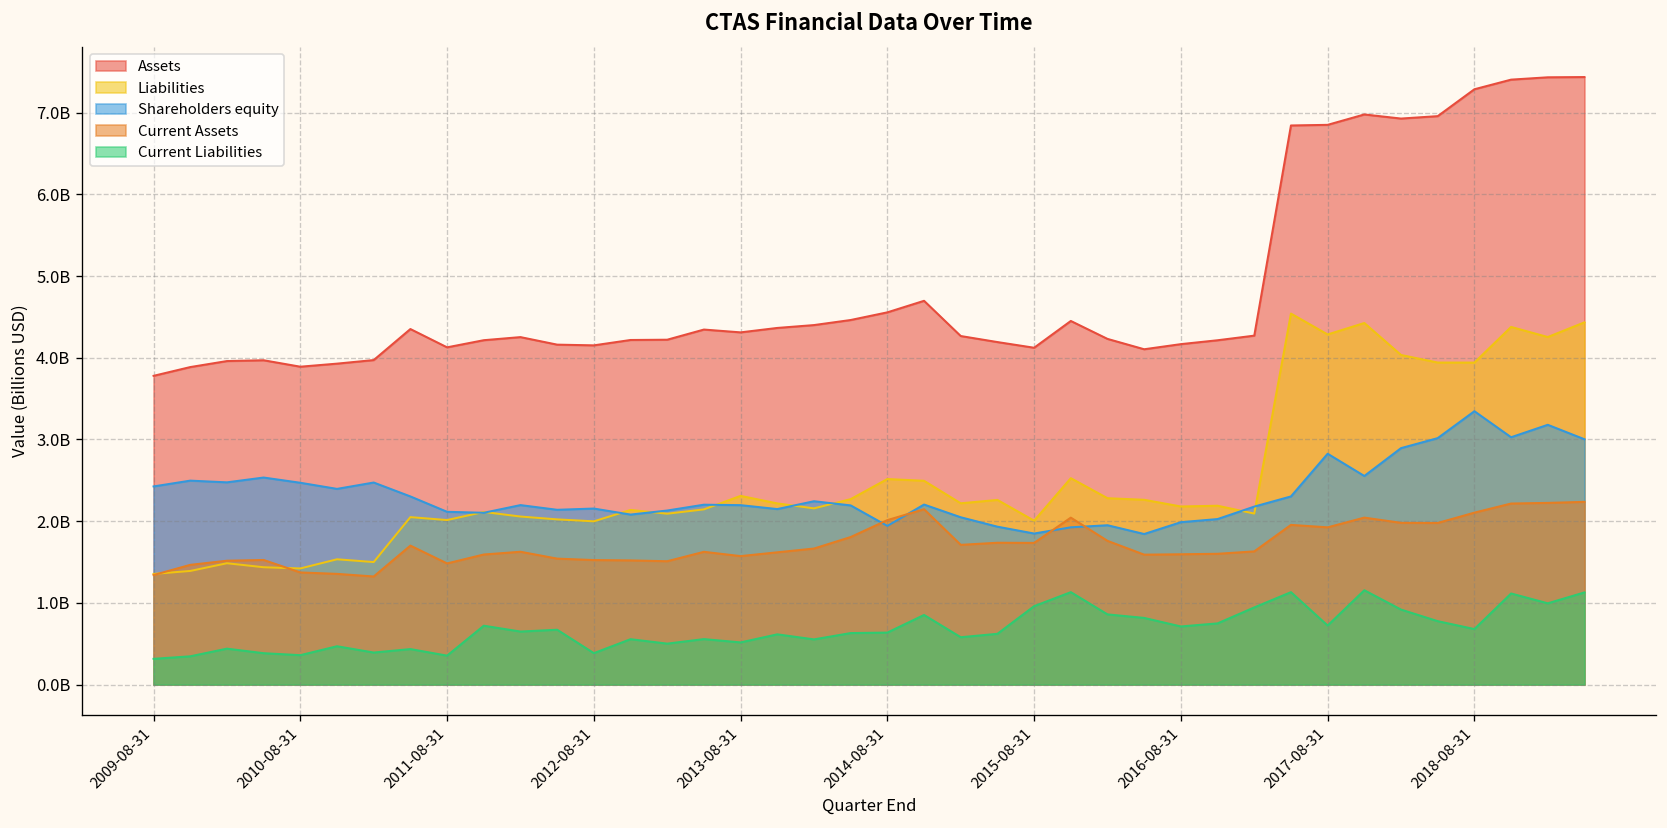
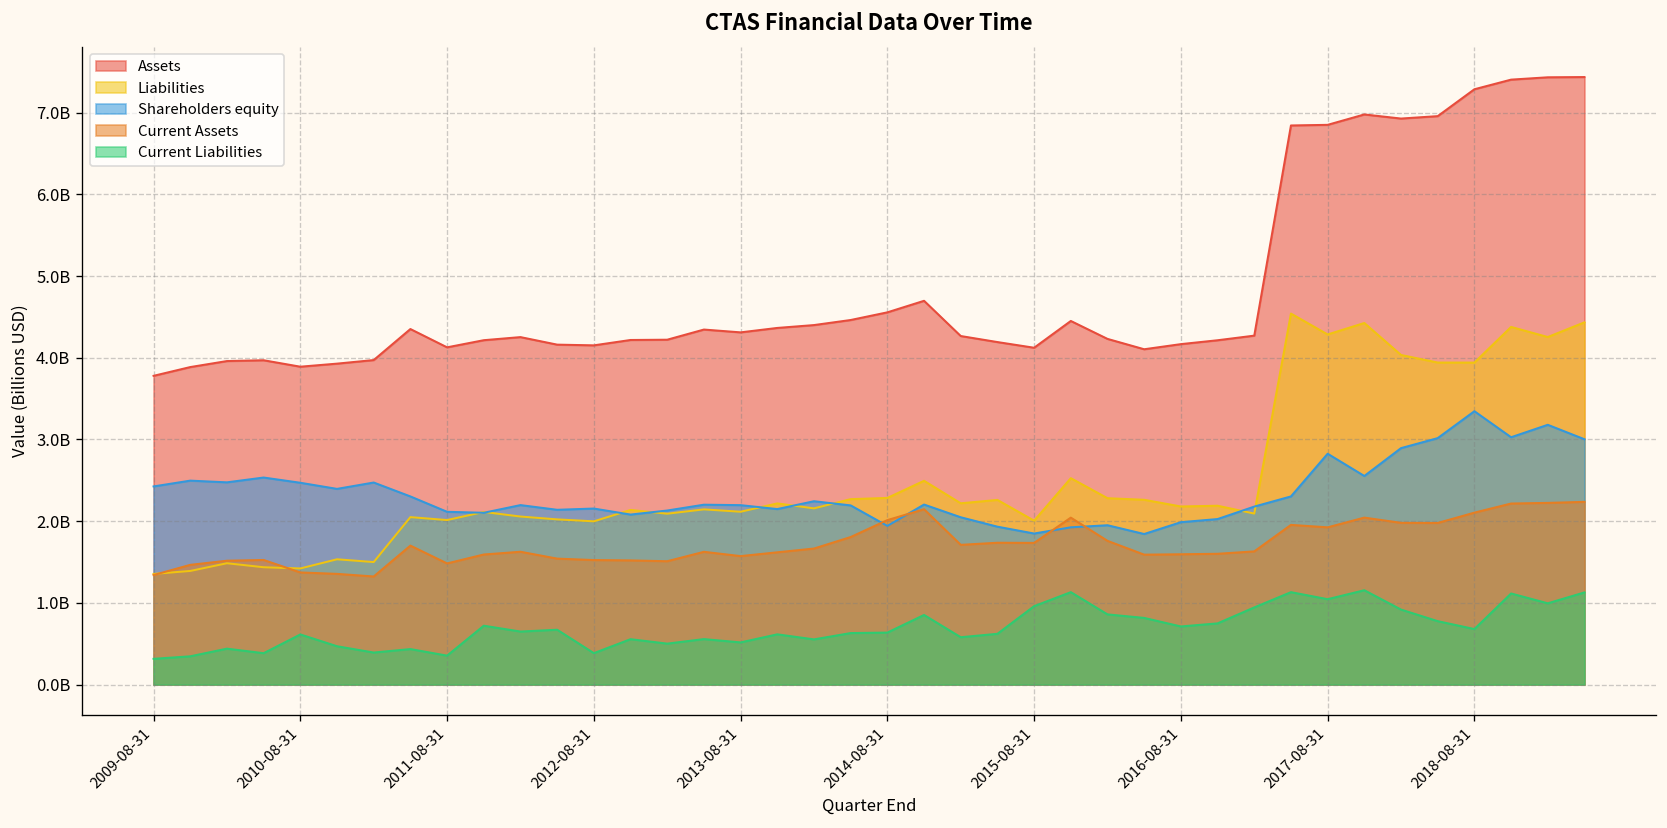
  {
    "Liabilities": {
      "2010-08-31": 1400000000,
      "2011-08-31": 2000000000,
      "2012-08-31": 2000000000,
-     "2013-08-31": 2300000000,
-     "2014-08-31": 2500000000,
+     "2013-08-31": 2100000000,
+     "2014-08-31": 2300000000,
      "2015-08-31": 2000000000,
      "2016-08-31": 2200000000,
      "2017-08-31": 4300000000,
      "2018-08-31": 3900000000
    },
    "Shareholders equity": {
      "2009-08-31": 2400000000,
      "2010-08-31": 2500000000,
      "2011-08-31": 2100000000,
      "2012-08-31": 2200000000,
      "2013-08-31": 2200000000,
      "2014-08-31": 1900000000,
      "2015-08-31": 1800000000,
      "2016-08-31": 2000000000,
      "2017-08-31": 2800000000,
      "2018-08-31": 3300000000
    },
    "Current Liabilities": {
      "2009-08-31": 300000000,
-     "2010-08-31": 400000000,
+     "2010-08-31": 600000000,
      "2011-08-31": 400000000,
      "2012-08-31": 400000000,
      "2013-08-31": 500000000,
      "2014-08-31": 600000000,
      "2015-08-31": 1000000000,
      "2016-08-31": 700000000,
-     "2017-08-31": 700000000,
+     "2017-08-31": 1000000000,
      "2018-08-31": 700000000
    }
  }
